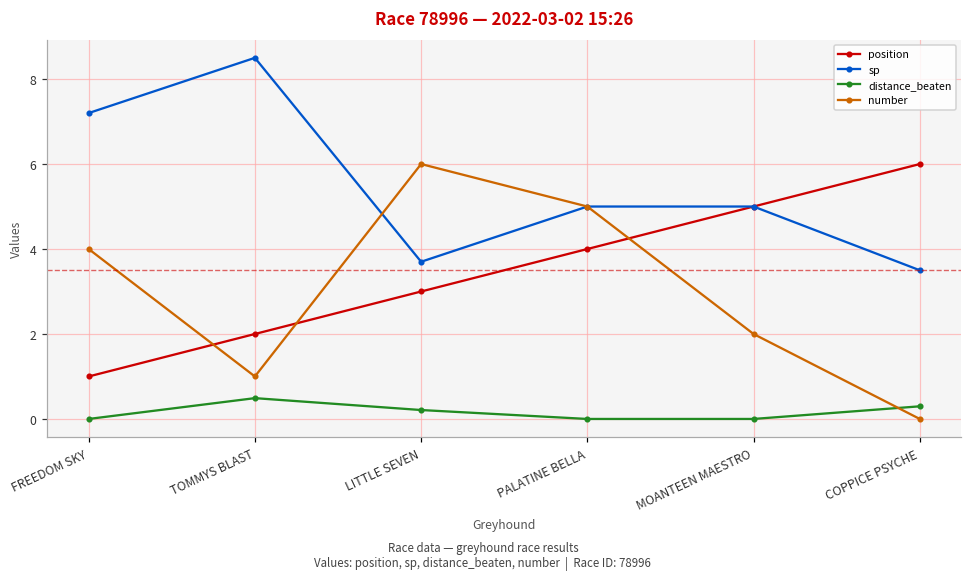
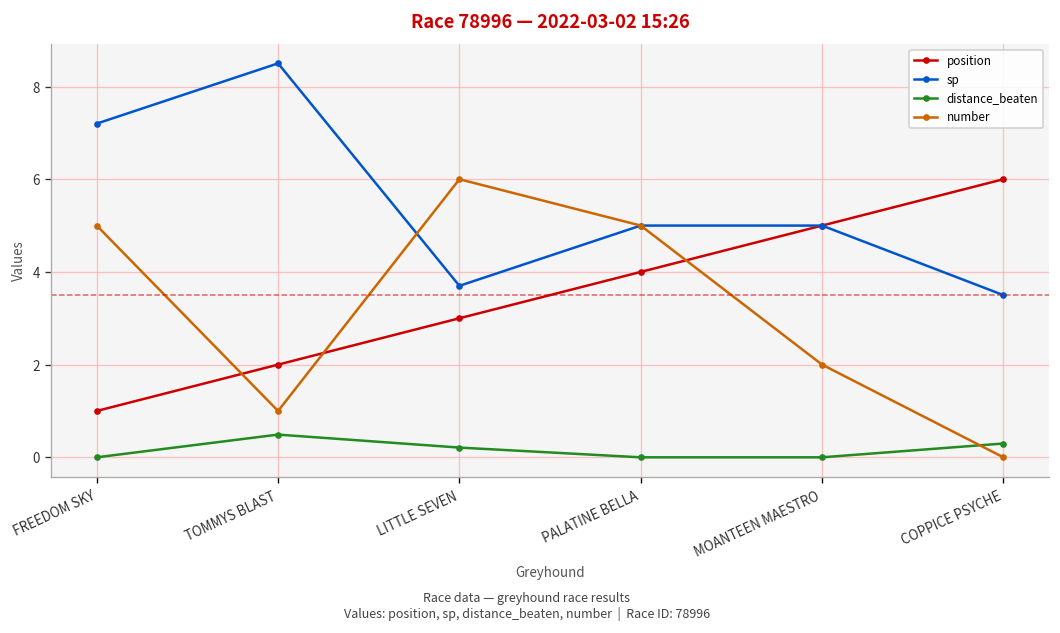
  {
    "position": {
      "FREEDOM SKY": 1,
      "TOMMYS BLAST": 2,
      "LITTLE SEVEN": 3,
      "PALATINE BELLA": 4,
      "COPPICE PSYCHE": 6
    },
    "sp": {
      "FREEDOM SKY": 7.2,
      "TOMMYS BLAST": 8.5,
      "LITTLE SEVEN": 3.7,
      "COPPICE PSYCHE": 3.5
    },
    "distance_beaten": {
      "FREEDOM SKY": 0,
      "TOMMYS BLAST": 0.5,
      "LITTLE SEVEN": 0.2,
      "PALATINE BELLA": 0,
      "MOANTEEN MAESTRO": 0,
      "COPPICE PSYCHE": 0.3
    },
    "number": {
-     "FREEDOM SKY": 4,
+     "FREEDOM SKY": 5,
      "TOMMYS BLAST": 1,
      "LITTLE SEVEN": 6,
      "MOANTEEN MAESTRO": 2,
      "COPPICE PSYCHE": 0
    }
  }
